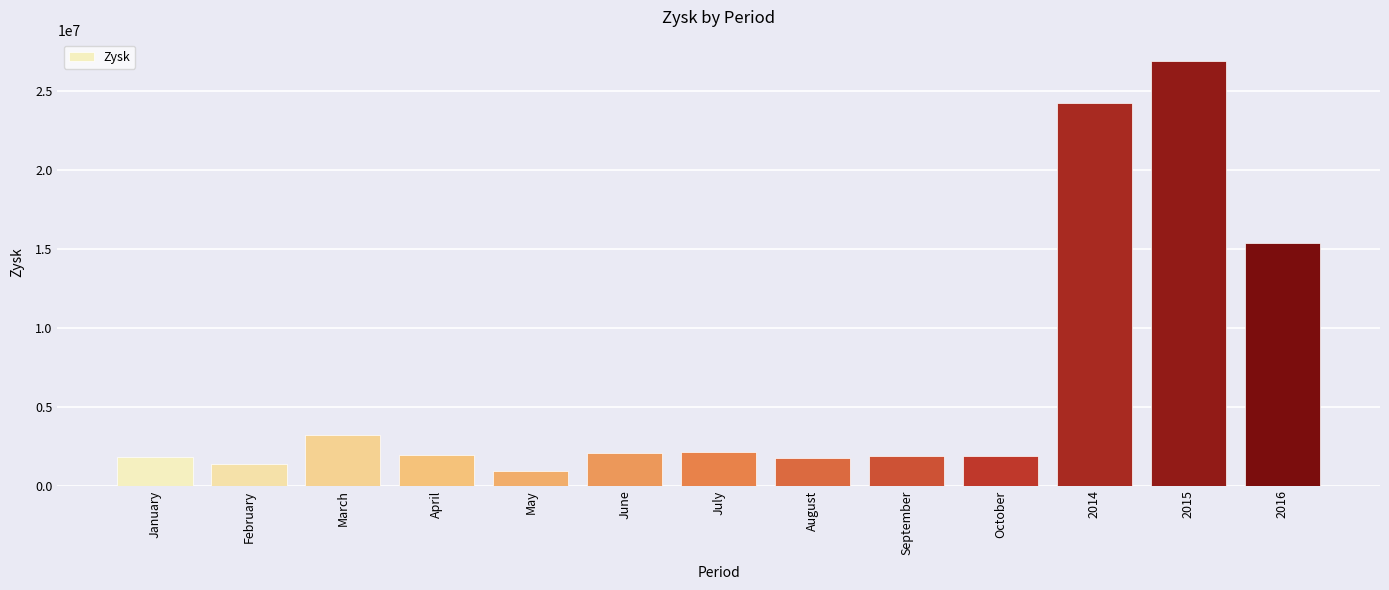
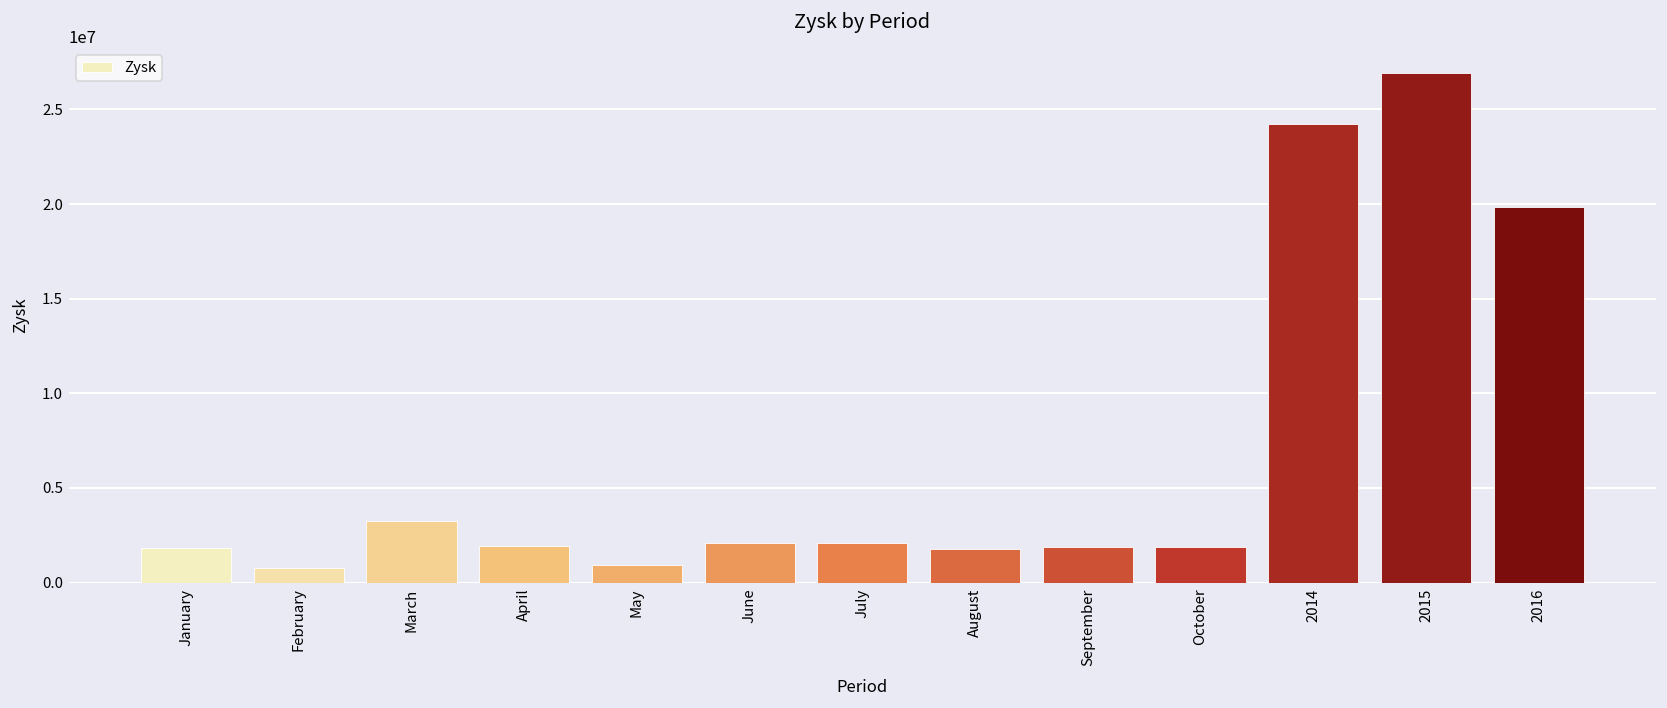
  {
    "January": 1800000,
-   "February": 1400000,
+   "February": 800000,
    "March": 3200000,
    "April": 1900000,
    "May": 900000,
    "June": 2100000,
    "July": 2100000,
    "August": 1800000,
    "September": 1900000,
    "October": 1900000,
    "2014": 24200000,
    "2015": 26900000,
-   "2016": 15400000
+   "2016": 19800000
  }
